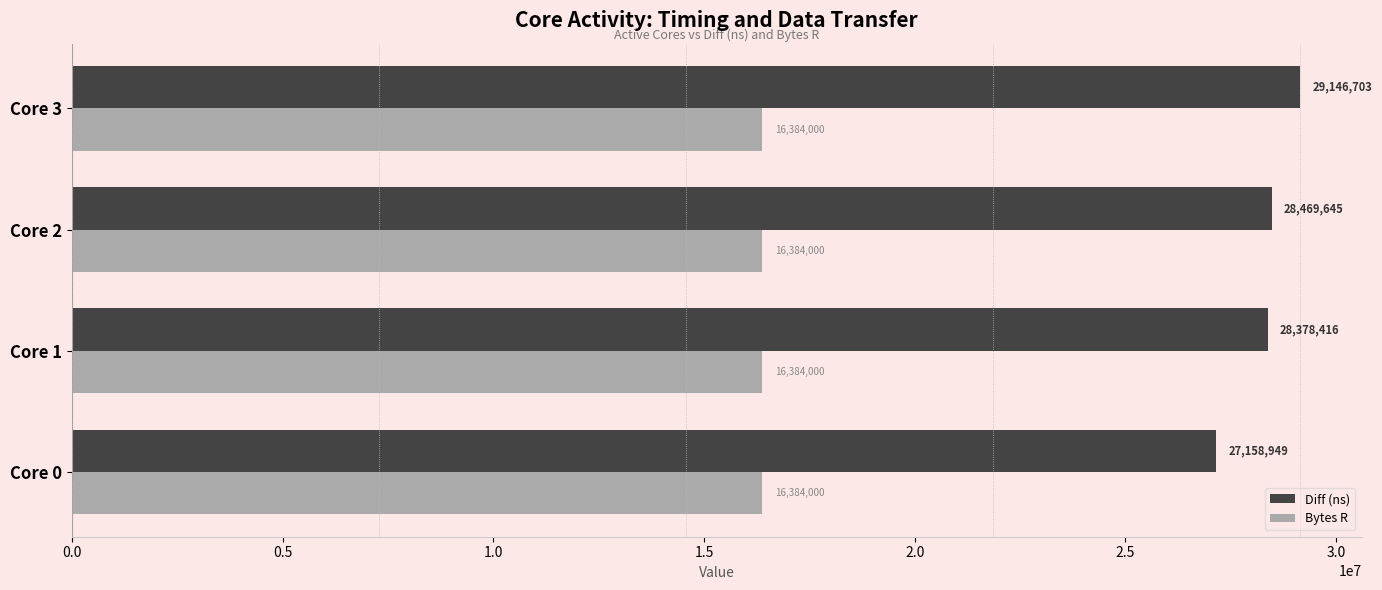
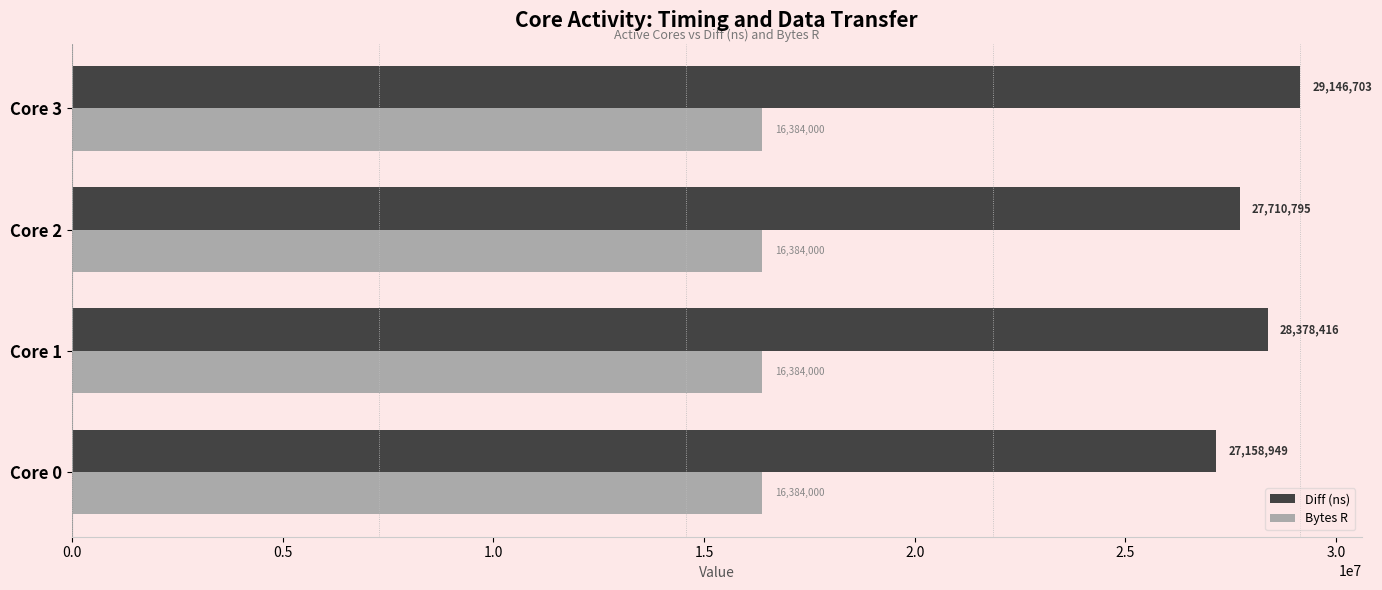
  {
    "Diff (ns)": {
      "Core 3": "29,146,703",
-     "Core 2": "28,469,645",
+     "Core 2": "27,710,795",
      "Core 1": "28,378,416",
      "Core 0": "27,158,949"
    },
    "Bytes R": {
      "Core 3": "16,384,000",
      "Core 2": "16,384,000",
      "Core 1": "16,384,000",
      "Core 0": "16,384,000"
    }
  }
